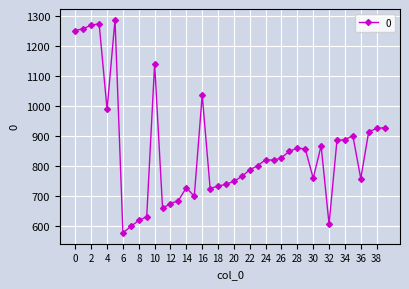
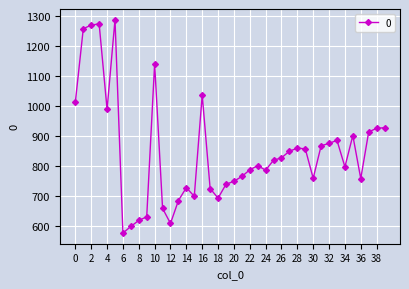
  {
-   "0": 1250,
+   "0": 1010,
    "2": 1270,
    "4": 990,
    "6": 580,
    "8": 620,
    "10": 1140,
-   "12": 680,
+   "12": 610,
    "14": 730,
    "16": 1040,
-   "18": 730,
+   "18": 690,
    "20": 750,
    "22": 790,
-   "24": 820,
+   "24": 790,
    "26": 830,
    "28": 860,
    "30": 760,
-   "32": 610,
-   "34": 890,
+   "32": 880,
+   "34": 800,
    "36": 760,
    "38": 930
  }
